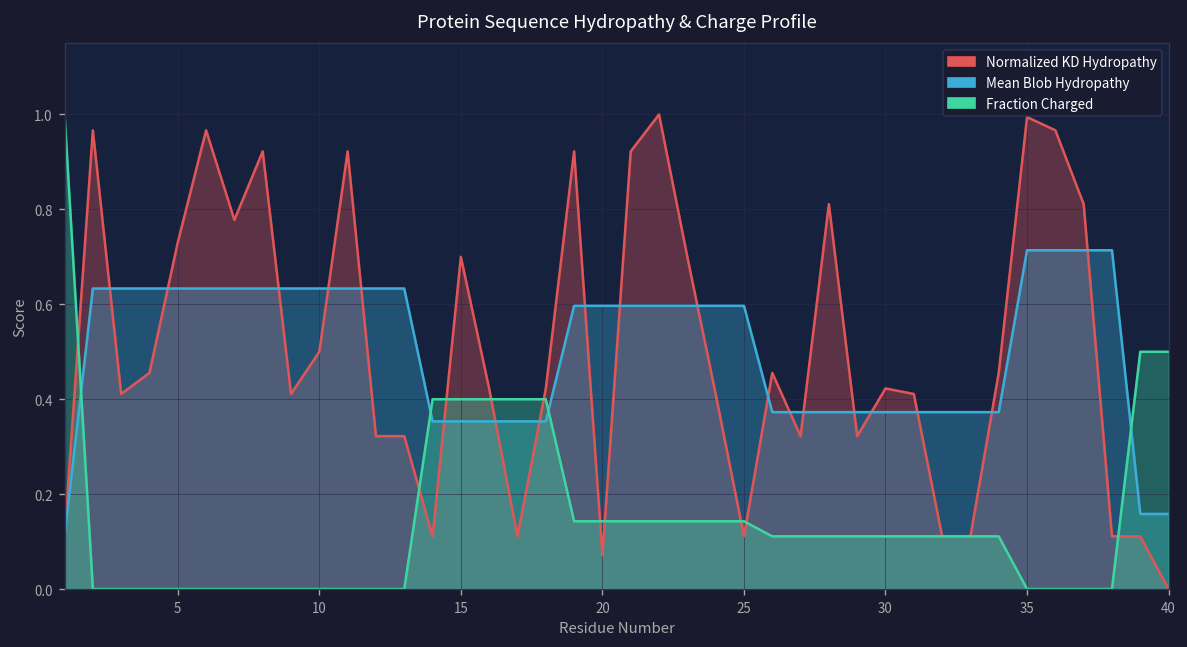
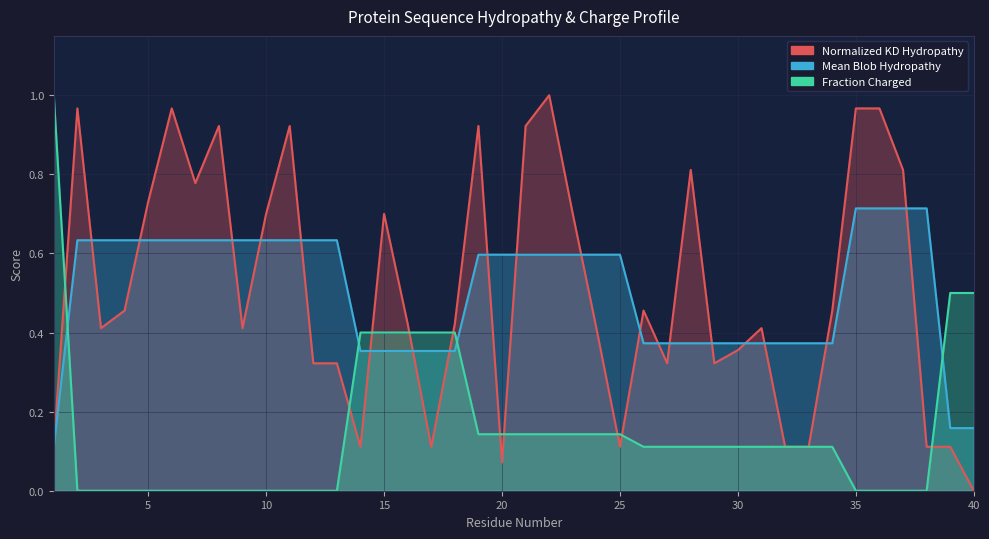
  {
    "Normalized KD Hydropathy": {
      "5": 0.73,
-     "10": 0.5,
+     "10": 0.7,
      "15": 0.70,
      "20": 0.07,
      "25": 0.11,
-     "30": 0.42,
-     "35": 0.99,
+     "30": 0.36,
+     "35": 0.97,
      "40": 0.00
    }
  }
